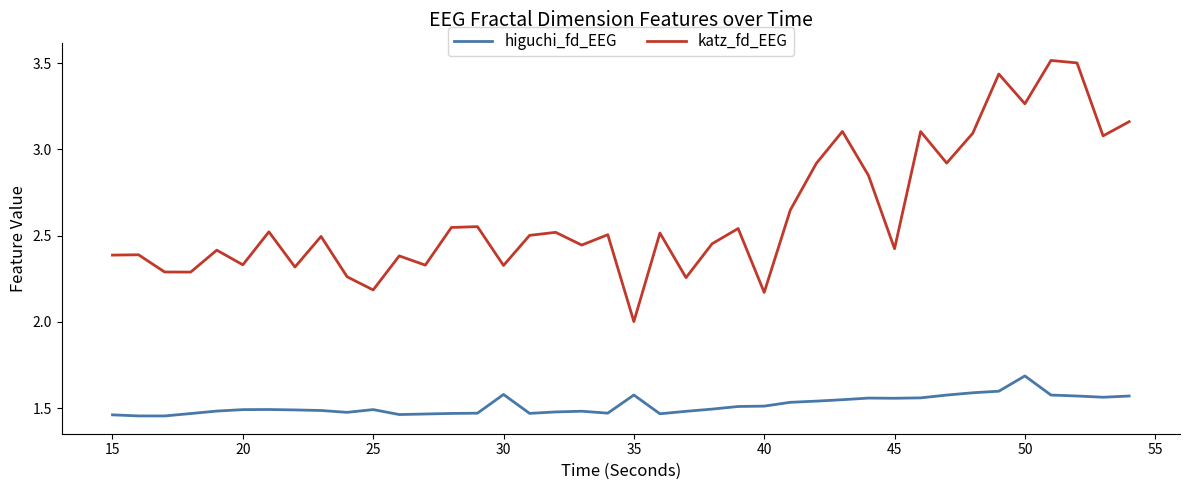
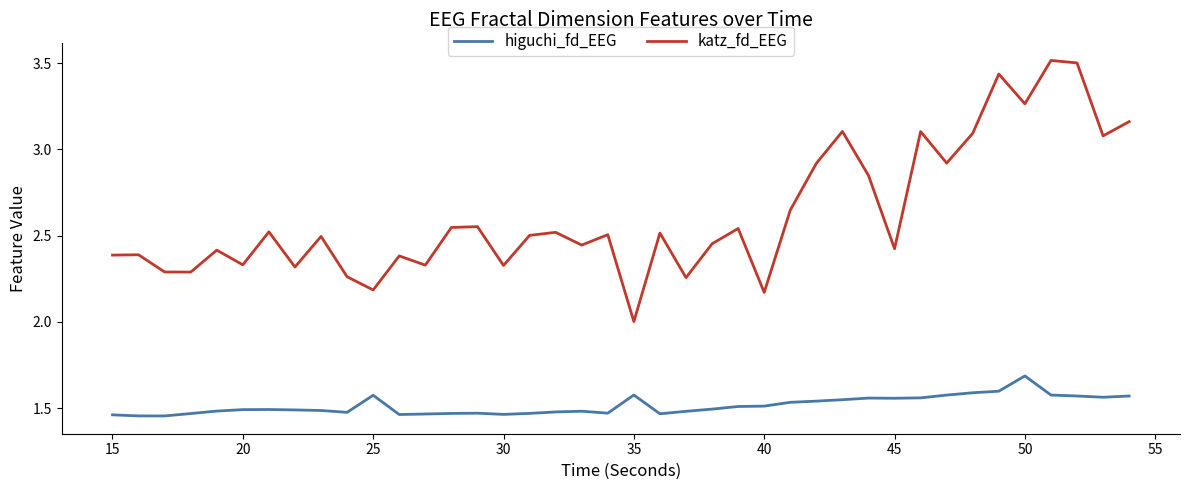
  {
    "higuchi_fd_EEG": {
      "15": 1.46,
      "20": 1.49,
-     "25": 1.49,
-     "30": 1.58,
+     "25": 1.57,
+     "30": 1.46,
      "35": 1.58,
      "40": 1.51,
      "45": 1.56,
      "50": 1.69
    },
    "katz_fd_EEG": {
      "15": 2.39,
      "20": 2.33,
      "25": 2.19,
      "30": 2.33,
      "35": 2.00,
      "40": 2.17,
      "45": 2.42,
      "50": 3.26
    }
  }
